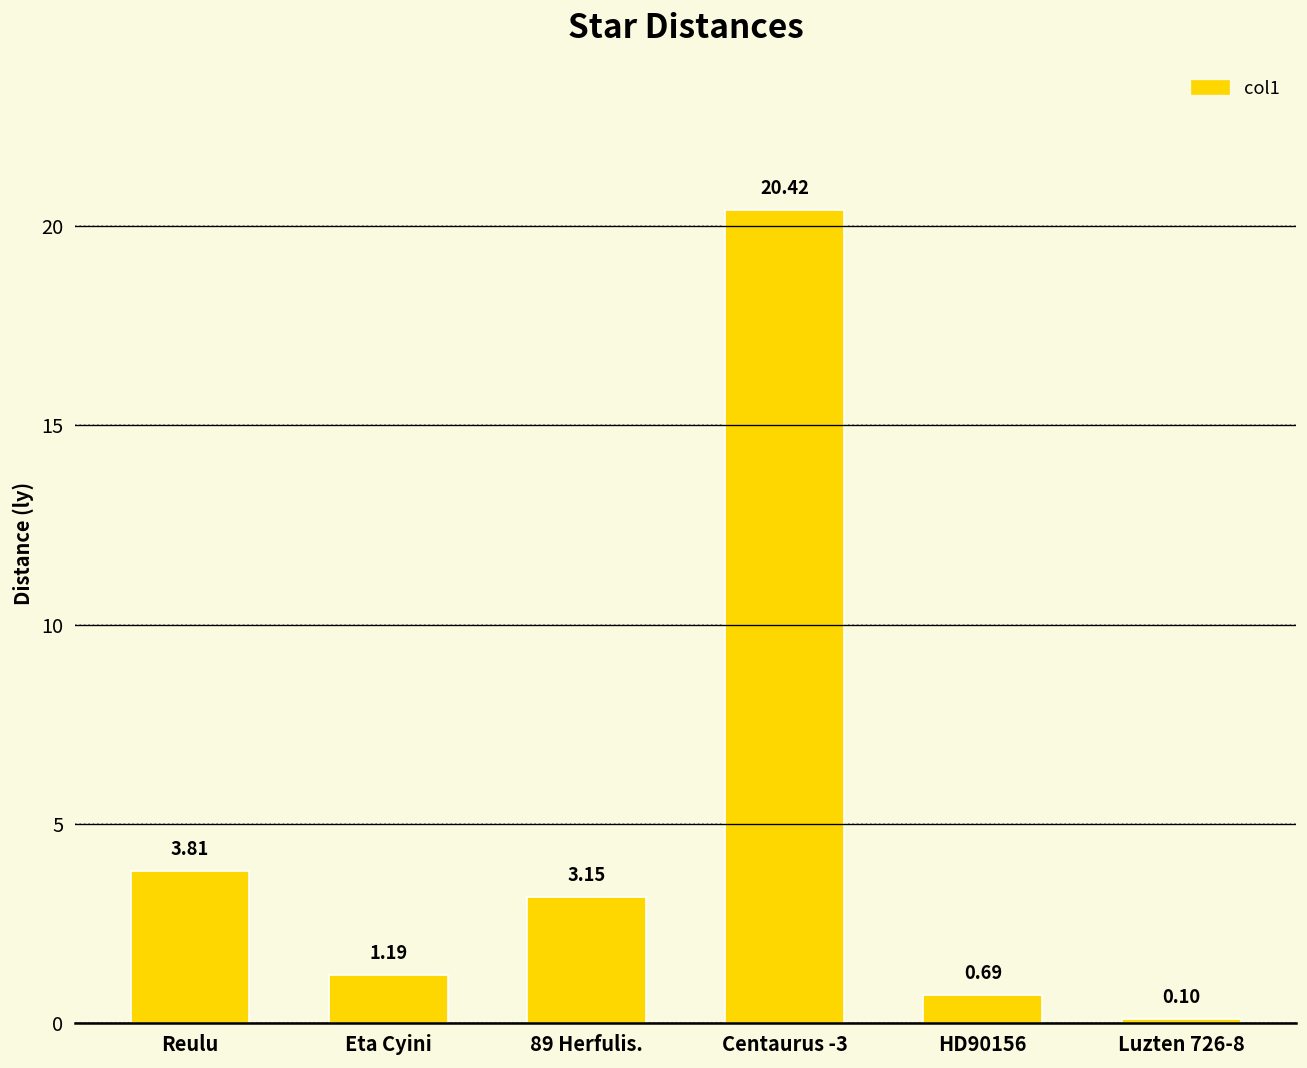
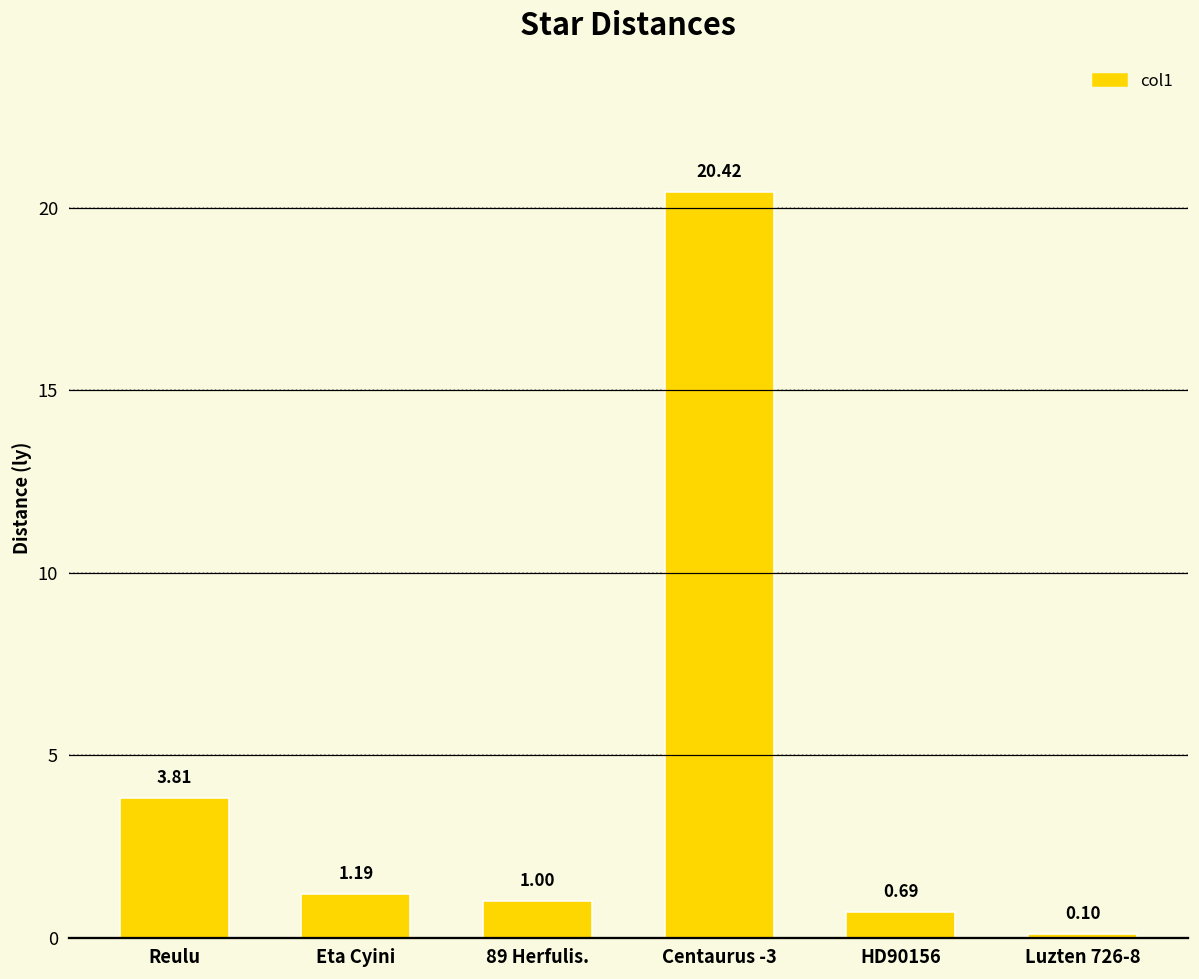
  {
    "Reulu": 3.81,
    "Eta Cyini": 1.19,
-   "89 Herfulis.": 3.15,
+   "89 Herfulis.": 1.00,
    "Centaurus -3": 20.42,
    "HD90156": 0.69,
    "Luzten 726-8": 0.10
  }
